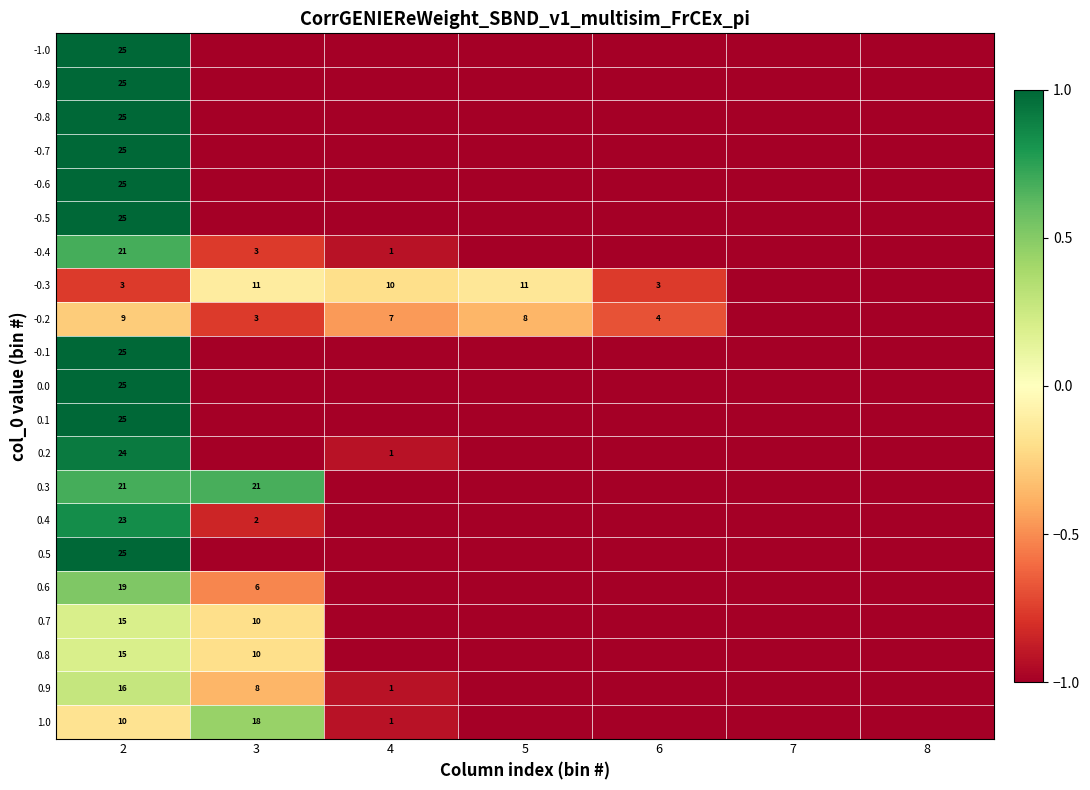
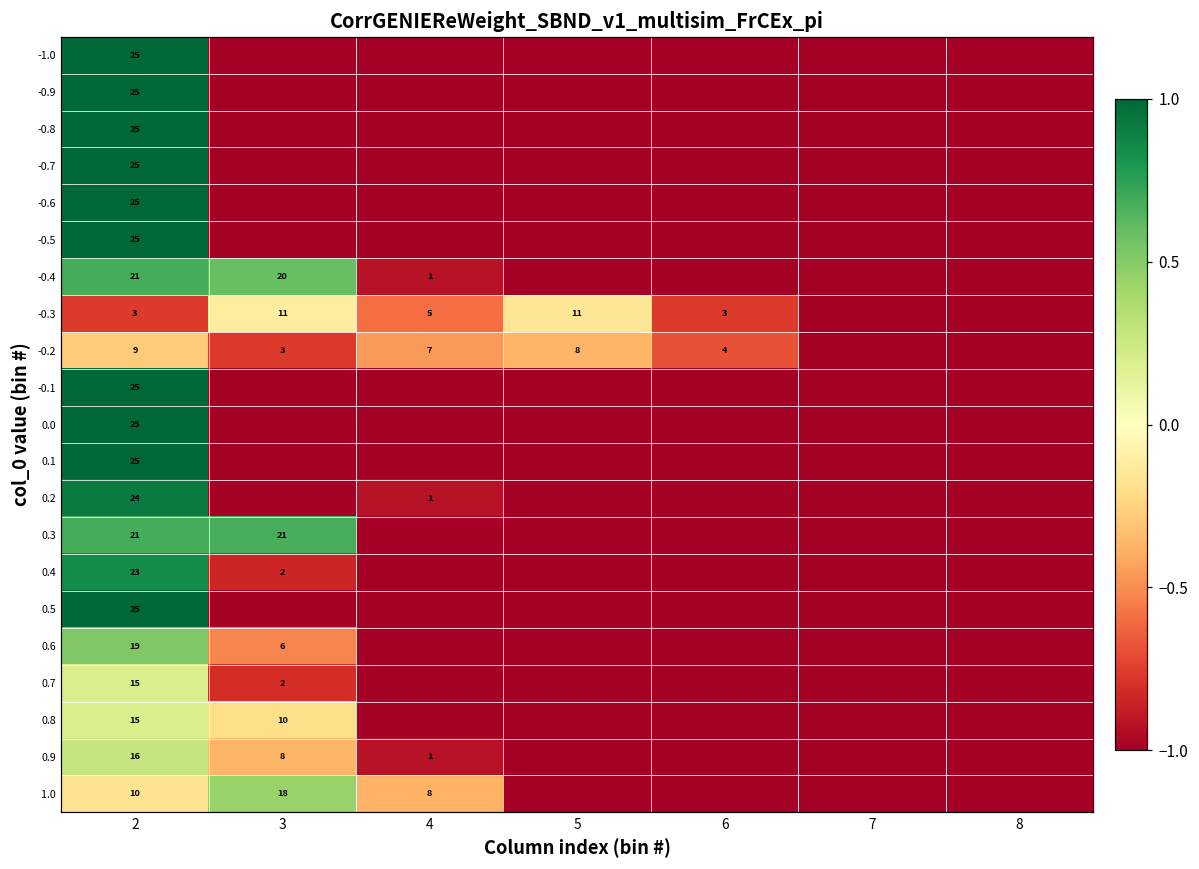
  {
    "-1.0": {
      "2": 25
    },
    "-0.9": {
      "2": 25
    },
    "-0.8": {
      "2": 25
    },
    "-0.7": {
      "2": 25
    },
    "-0.6": {
      "2": 25
    },
    "-0.5": {
      "2": 25
    },
    "-0.4": {
      "2": 21,
-     "3": 3,
+     "3": 20,
      "4": 1
    },
    "-0.3": {
      "2": 3,
      "3": 11,
-     "4": 10,
+     "4": 5,
      "5": 11,
      "6": 3
    },
    "-0.2": {
      "2": 9,
      "3": 3,
      "4": 7,
      "5": 8,
      "6": 4
    },
    "-0.1": {
      "2": 25
    },
    "0.0": {
      "2": 25
    },
    "0.1": {
      "2": 25
    },
    "0.2": {
      "2": 24,
      "4": 1
    },
    "0.3": {
      "2": 21,
      "3": 21
    },
    "0.4": {
      "2": 23,
      "3": 2
    },
    "0.5": {
      "2": 25
    },
    "0.6": {
      "2": 19,
      "3": 6
    },
    "0.7": {
      "2": 15,
-     "3": 10
+     "3": 2
    },
    "0.8": {
      "2": 15,
      "3": 10
    },
    "0.9": {
      "2": 16,
      "3": 8,
      "4": 1
    },
    "1.0": {
      "2": 10,
      "3": 18,
-     "4": 1
+     "4": 8
    }
  }
